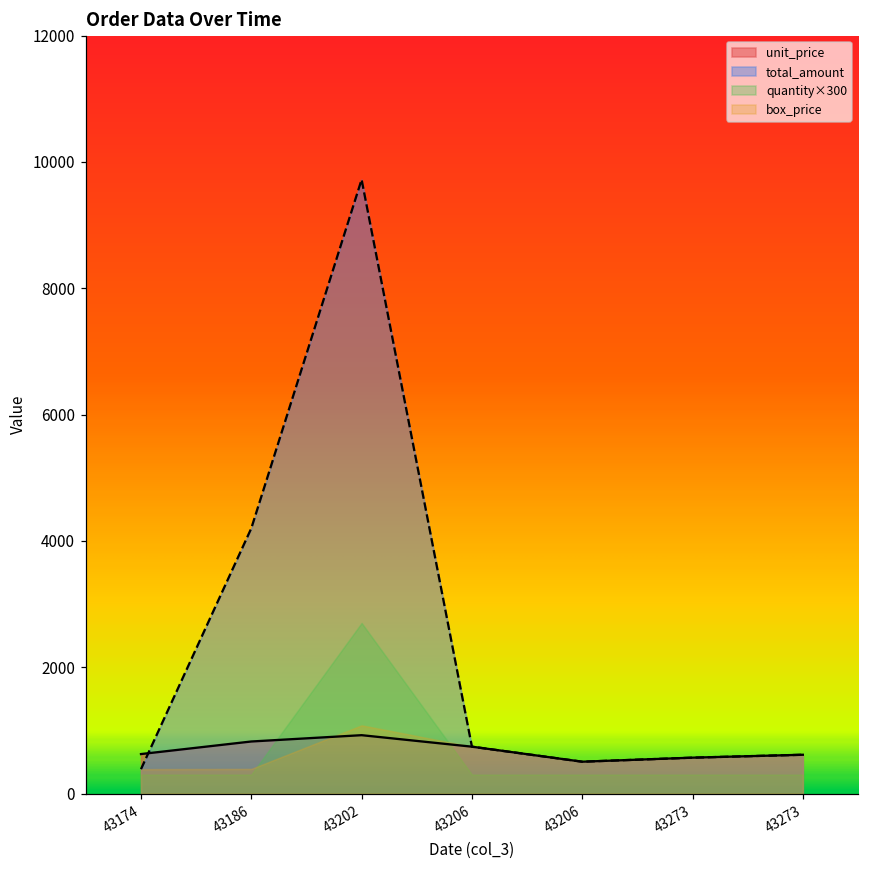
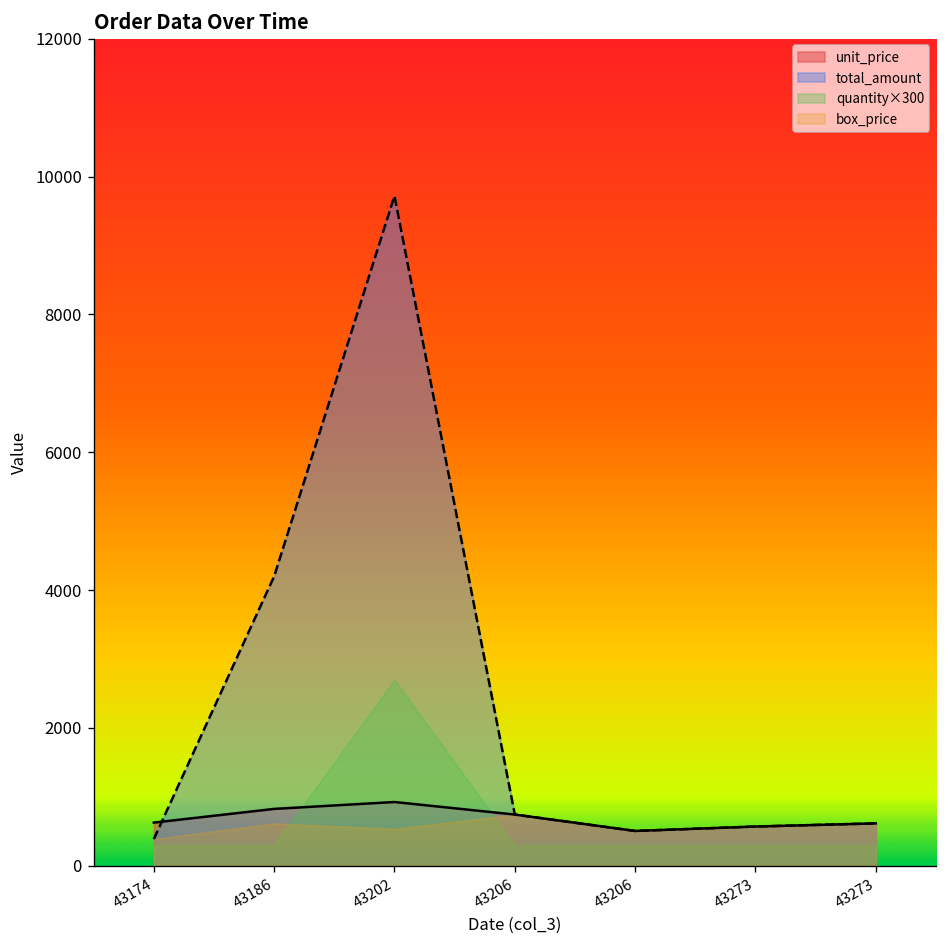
  {
    "unit_price": {
      "43174": 600,
      "43186": 800,
      "43202": 900
    },
    "total_amount": {
      "43186": 4200,
      "43202": 9700
    },
    "quantity×300": {
      "43174": 300,
      "43186": 300,
      "43202": 2700
    },
    "box_price": {
-     "43186": 400,
-     "43202": 1100
+     "43186": 600,
+     "43202": 500
    }
  }
